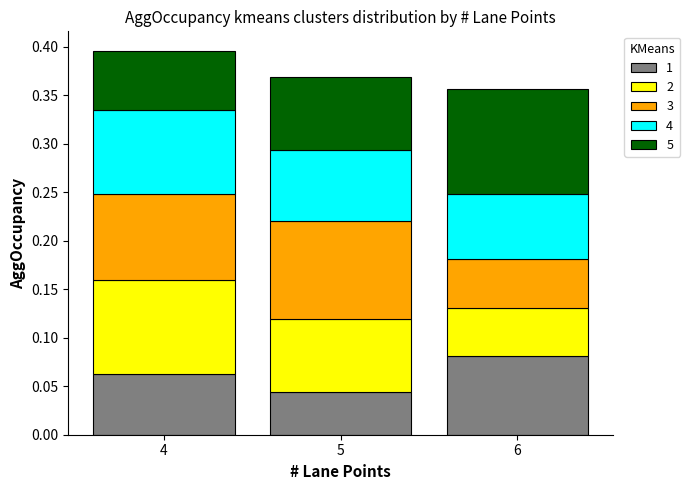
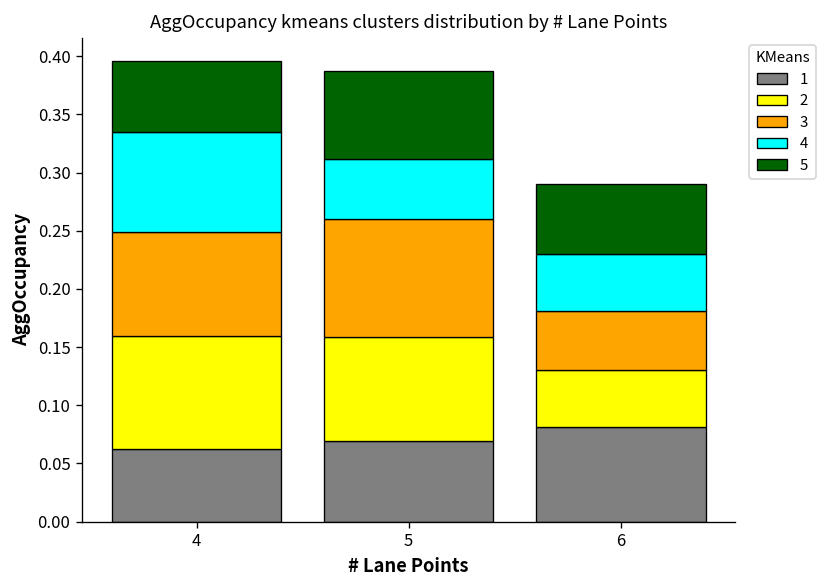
  {
    "1": {
      "4": 0.06,
-     "5": 0.04,
+     "5": 0.07,
      "6": 0.08
    },
    "2": {
      "4": 0.10,
-     "5": 0.08,
+     "5": 0.09,
      "6": 0.05
    },
    "3": {
      "4": 0.09,
      "5": 0.10,
      "6": 0.05
    },
    "4": {
      "4": 0.09,
-     "5": 0.07,
-     "6": 0.07
+     "5": 0.05,
+     "6": 0.05
    },
    "5": {
      "4": 0.06,
      "5": 0.08,
-     "6": 0.11
+     "6": 0.06
    }
  }
